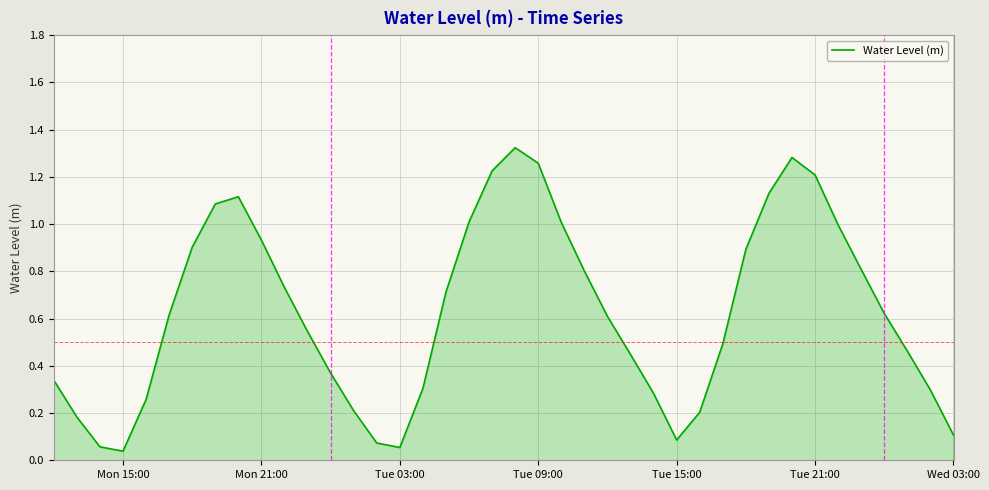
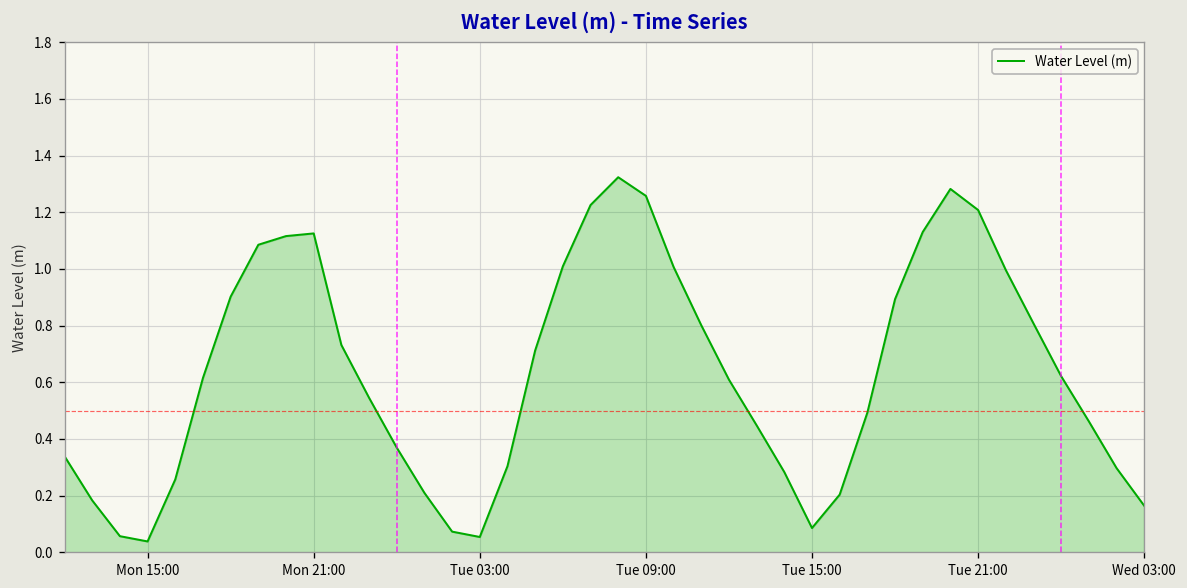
  {
    "Mon 15:00": 0.04,
-   "Mon 21:00": 0.93,
+   "Mon 21:00": 1.13,
    "Tue 03:00": 0.05,
    "Tue 09:00": 1.26,
    "Tue 15:00": 0.09,
    "Tue 21:00": 1.21,
-   "Wed 03:00": 0.11
+   "Wed 03:00": 0.16
  }
